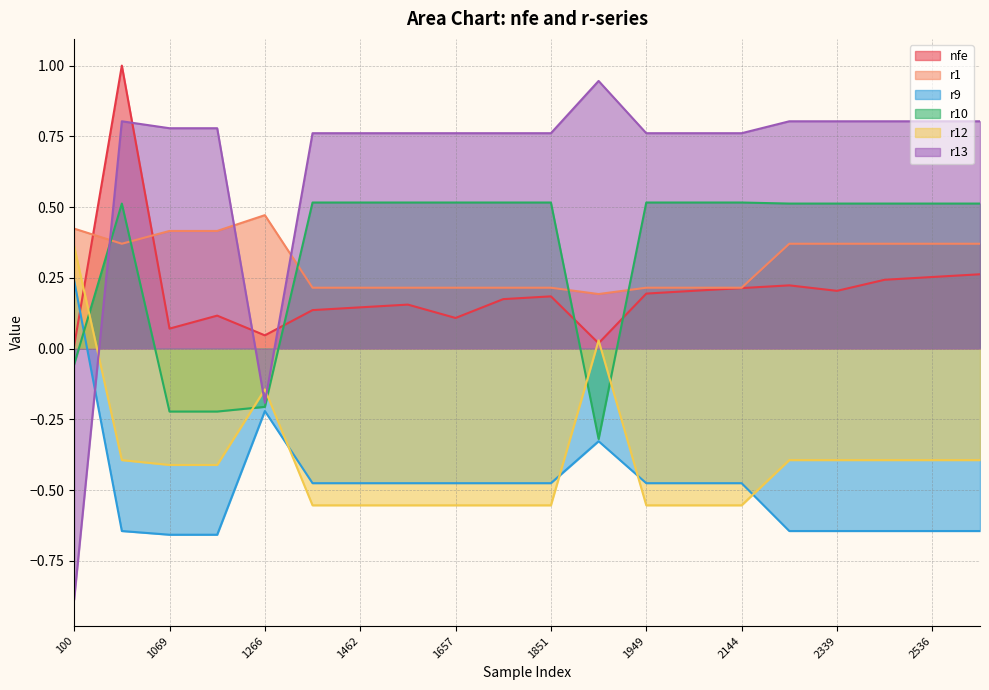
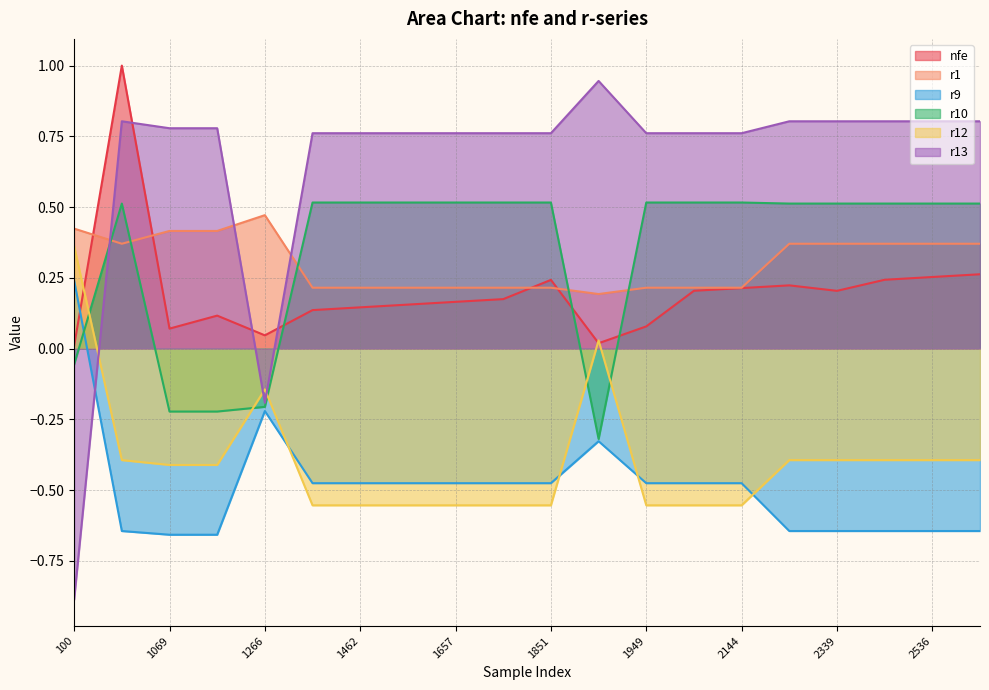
  {
    "nfe": {
      "100": 0.01,
      "1069": 0.07,
      "1266": 0.05,
      "1462": 0.15,
-     "1657": 0.11,
-     "1851": 0.18,
-     "1949": 0.19,
+     "1657": 0.17,
+     "1851": 0.24,
+     "1949": 0.08,
      "2339": 0.20,
      "2536": 0.25
    }
  }
